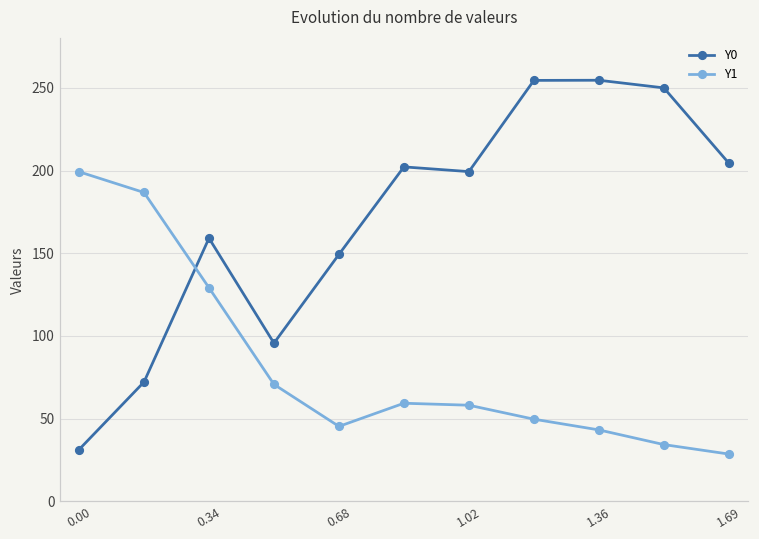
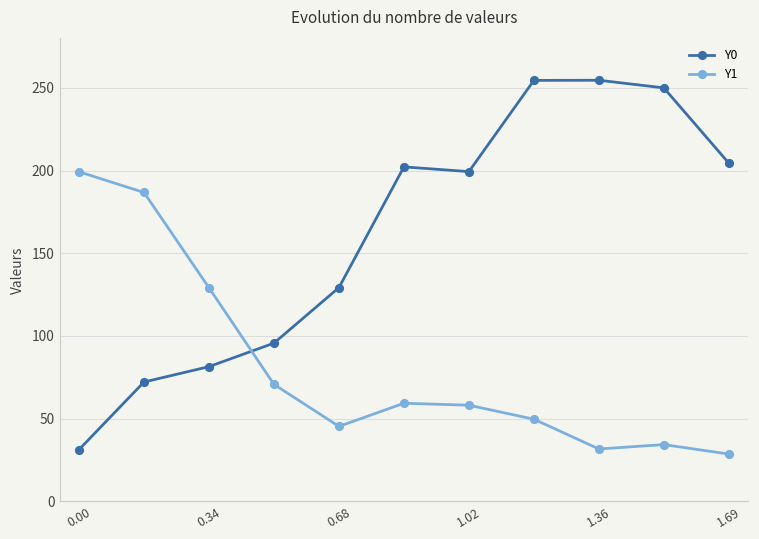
  {
    "Y0": {
      "0.00": 31,
-     "0.34": 159,
-     "0.68": 149,
+     "0.34": 81,
+     "0.68": 129,
      "1.02": 199,
      "1.36": 255,
      "1.69": 205
    },
    "Y1": {
      "0.00": 199,
      "0.34": 129,
      "0.68": 45,
      "1.02": 58,
-     "1.36": 43,
+     "1.36": 32,
      "1.69": 29
    }
  }
